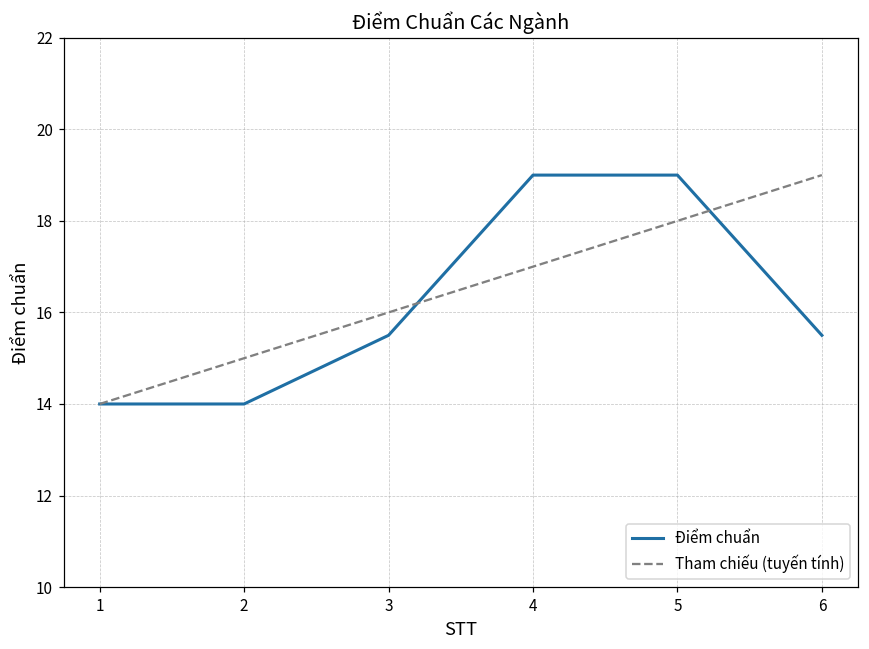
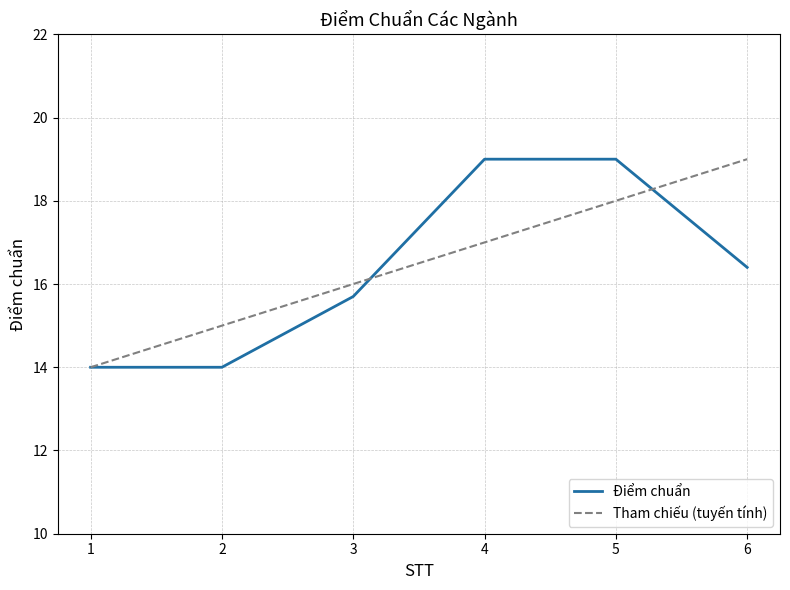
  {
    "Điểm chuẩn": {
      "2": 14.0,
-     "3": 15.5,
+     "3": 15.7,
      "4": 19.0,
      "5": 19.0,
-     "6": 15.5
+     "6": 16.4
    },
    "Tham chiếu (tuyến tính)": {
      "6": 19.0
    }
  }
